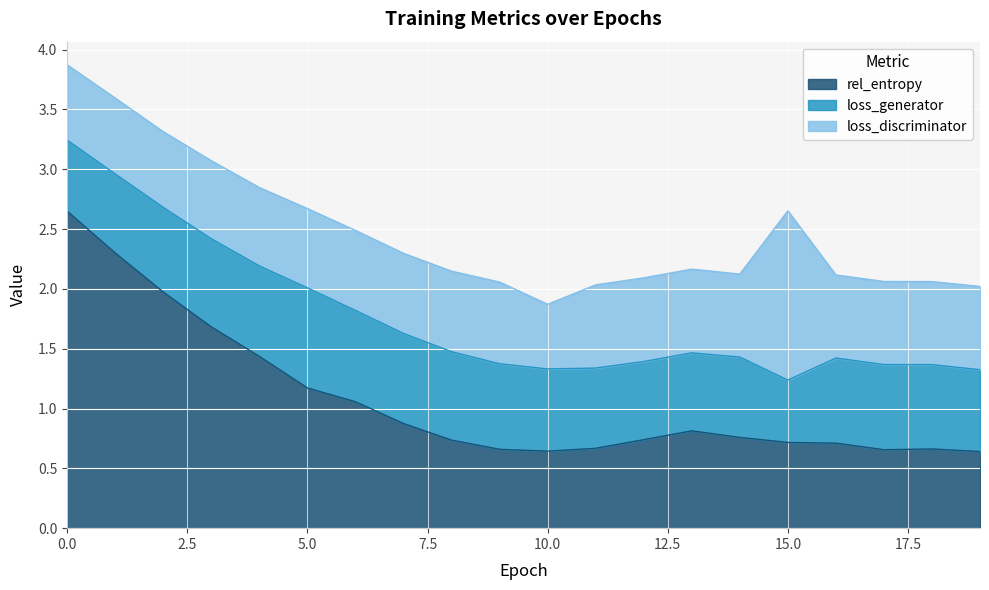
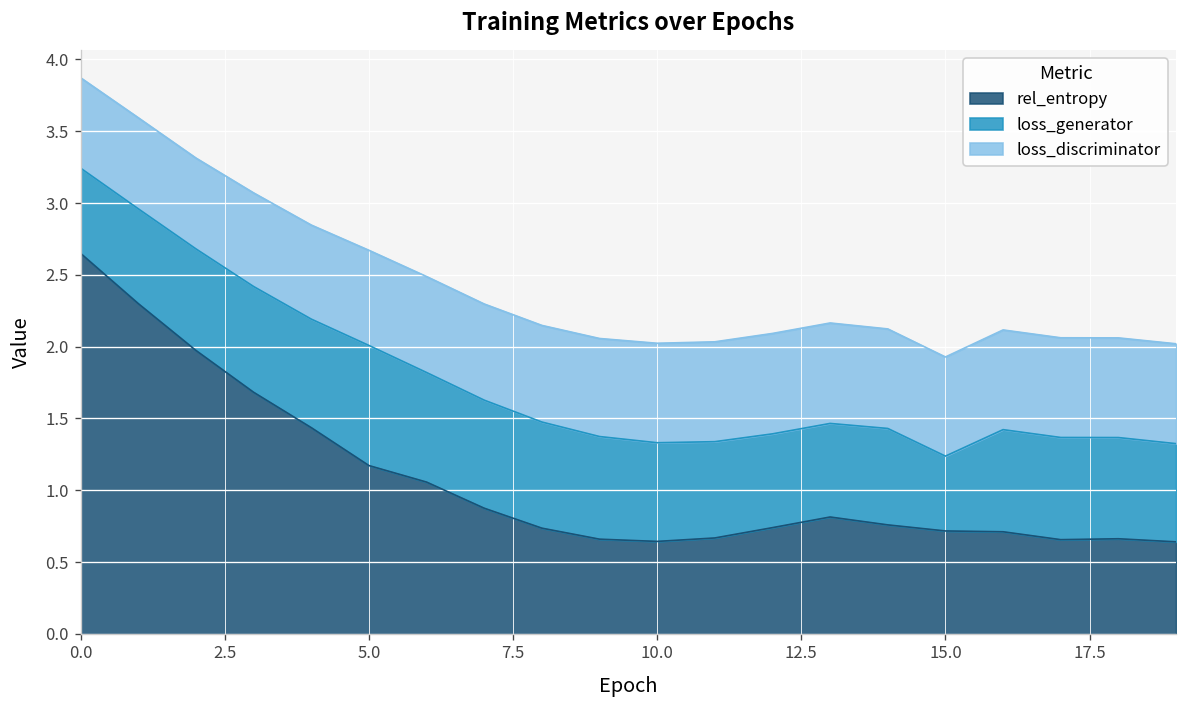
  {
    "rel_entropy": {
      "0.0": 2.65,
      "5.0": 1.17,
      "10.0": 0.64,
      "15.0": 0.72
    },
    "loss_generator": {
      "0.0": 0.59,
      "5.0": 0.84,
      "10.0": 0.69,
      "15.0": 0.52
    },
    "loss_discriminator": {
      "0.0": 0.63,
      "5.0": 0.66,
-     "10.0": 0.54,
-     "15.0": 1.41
+     "10.0": 0.69,
+     "15.0": 0.69
    }
  }
